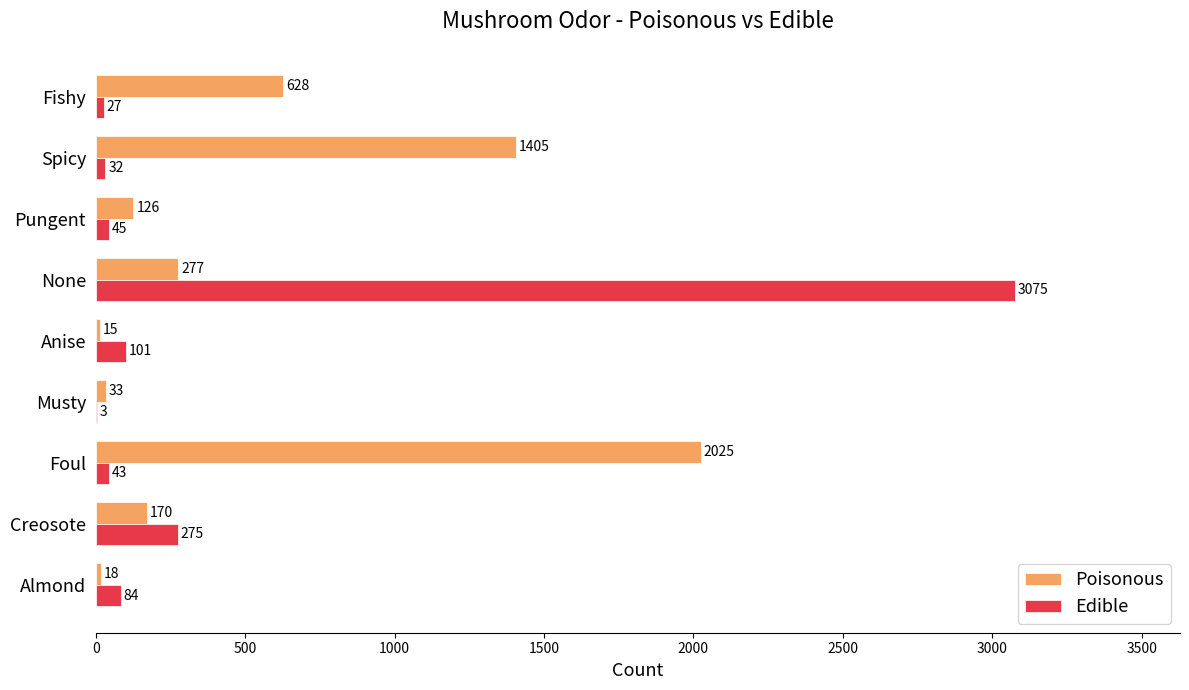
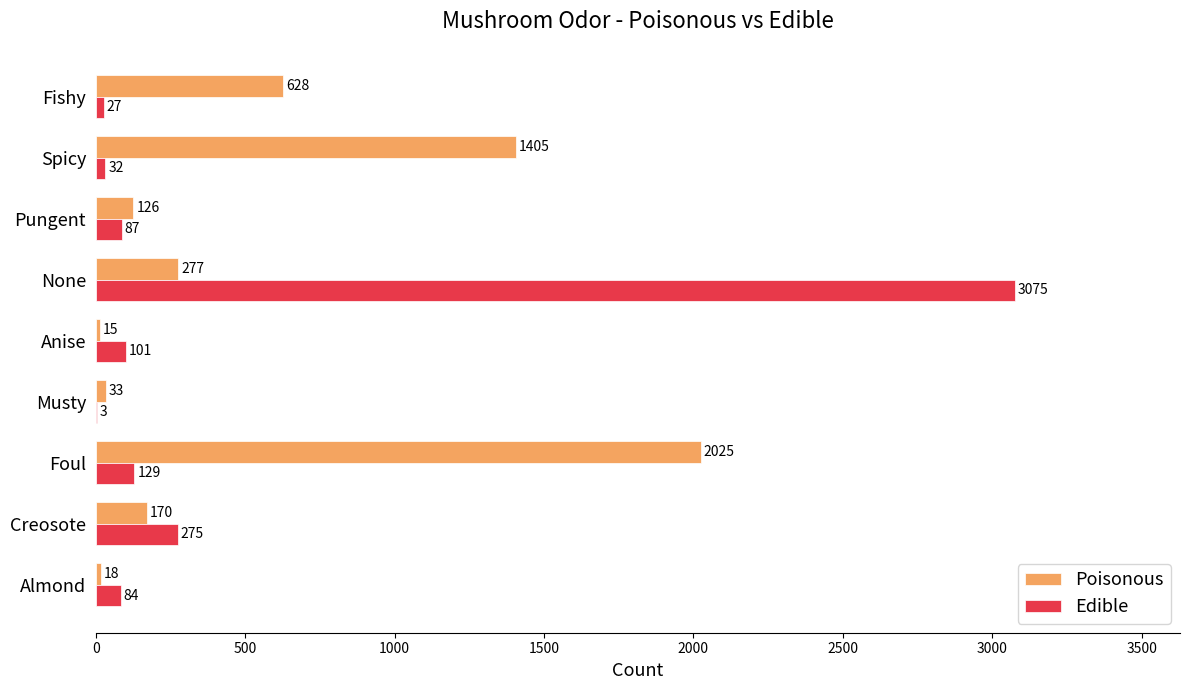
  {
    "Poisonous": {
      "Fishy": 628,
      "Spicy": 1405,
      "Pungent": 126,
      "None": 277,
      "Anise": 15,
      "Musty": 33,
      "Foul": 2025,
      "Creosote": 170,
      "Almond": 18
    },
    "Edible": {
      "Fishy": 27,
      "Spicy": 32,
-     "Pungent": 45,
+     "Pungent": 87,
      "None": 3075,
      "Anise": 101,
      "Musty": 3,
-     "Foul": 43,
+     "Foul": 129,
      "Creosote": 275,
      "Almond": 84
    }
  }
